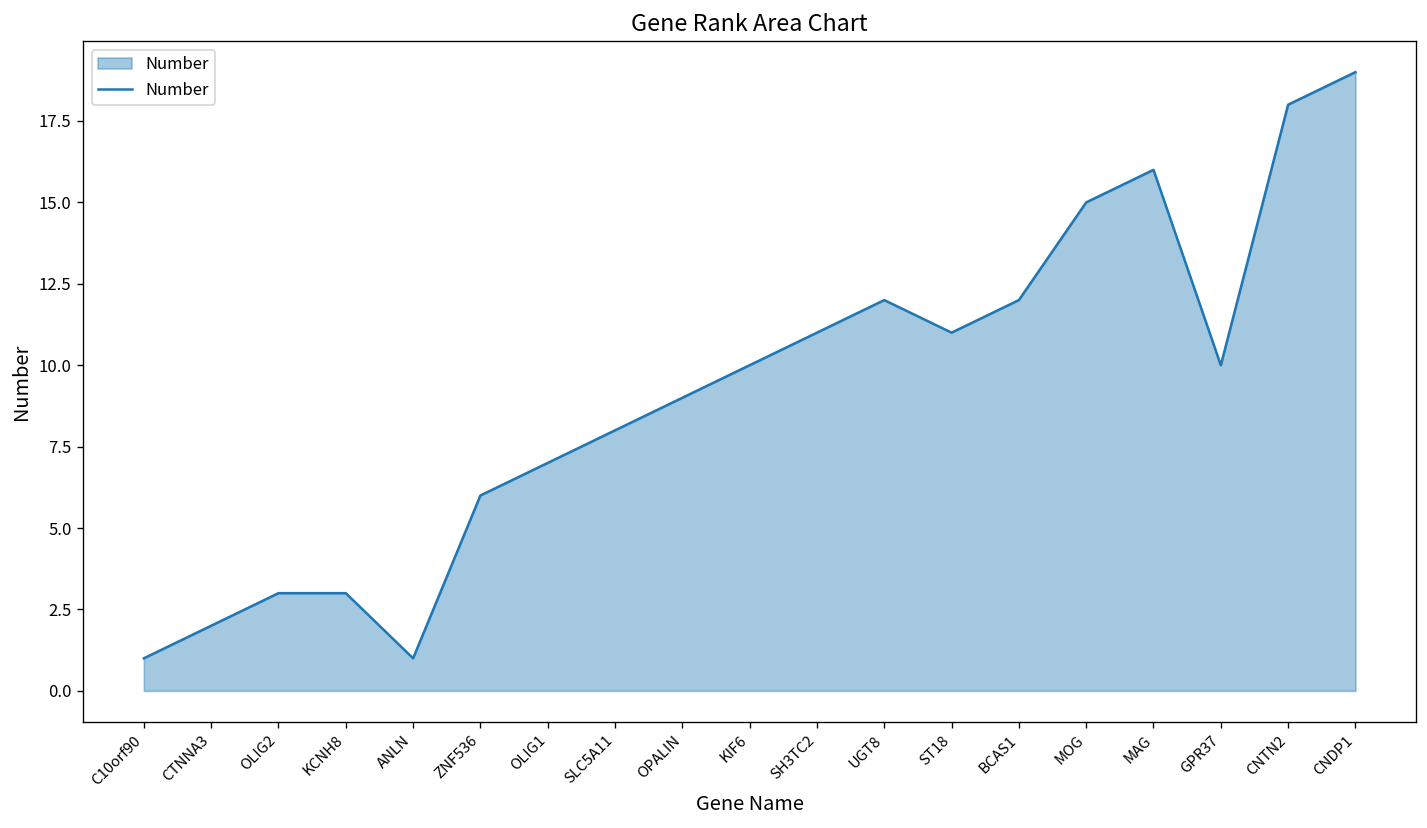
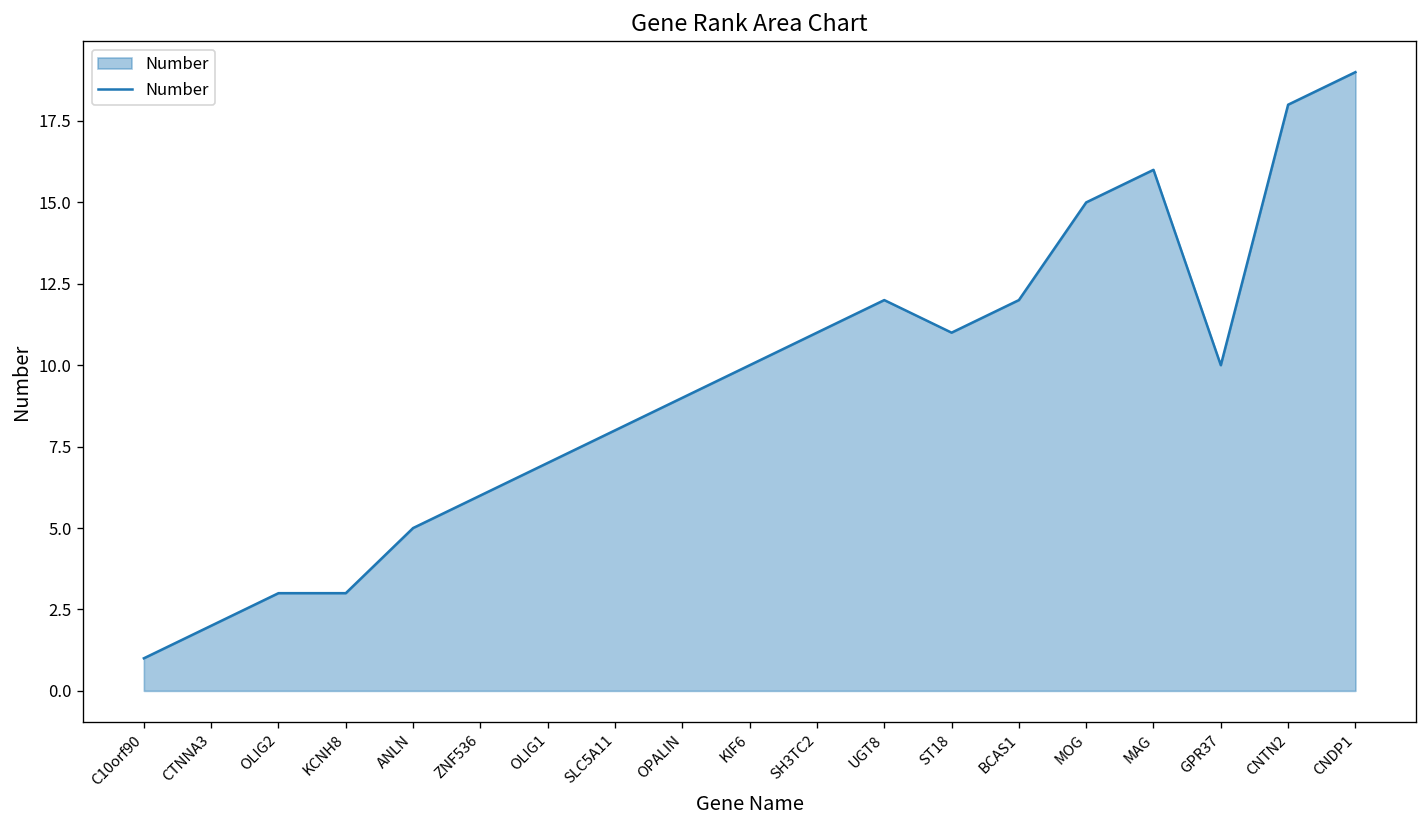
  {
    "C10orf90": 1,
    "CTNNA3": 2,
    "OLIG2": 3,
    "KCNH8": 3,
-   "ANLN": 1,
+   "ANLN": 5,
    "ZNF536": 6,
    "OLIG1": 7,
    "SLC5A11": 8,
    "OPALIN": 9,
    "KIF6": 10,
    "SH3TC2": 11,
    "UGT8": 12,
    "ST18": 11,
    "BCAS1": 12,
    "MOG": 15,
    "MAG": 16,
    "GPR37": 10,
    "CNTN2": 18,
    "CNDP1": 19
  }
